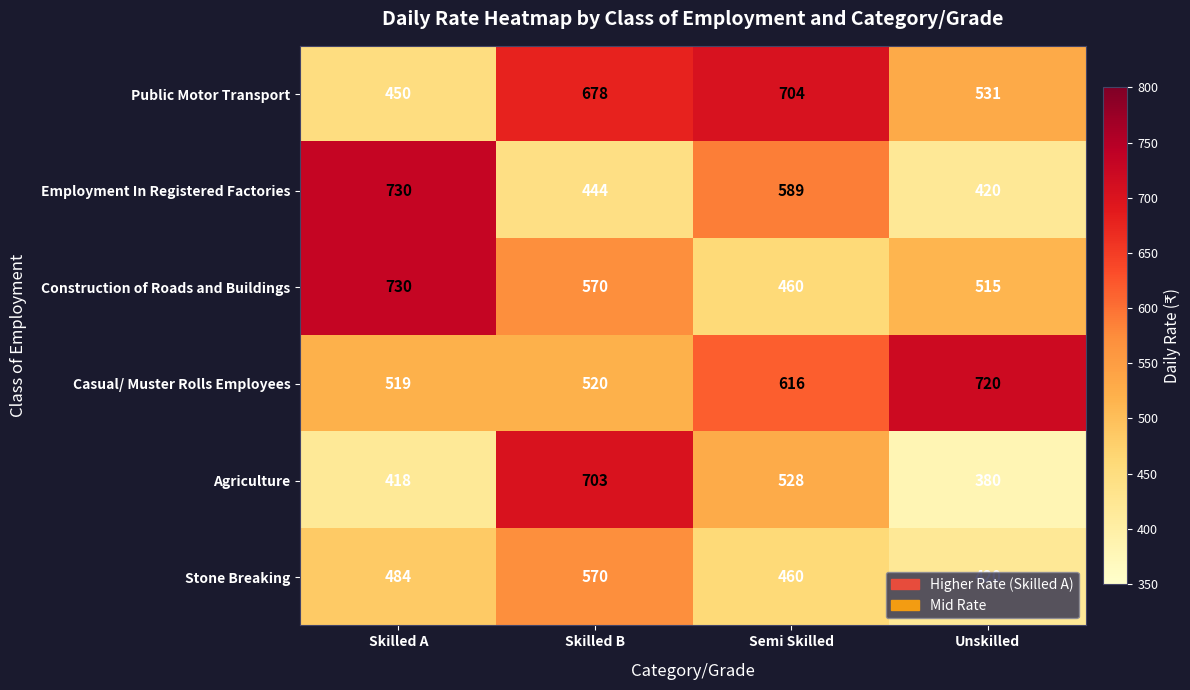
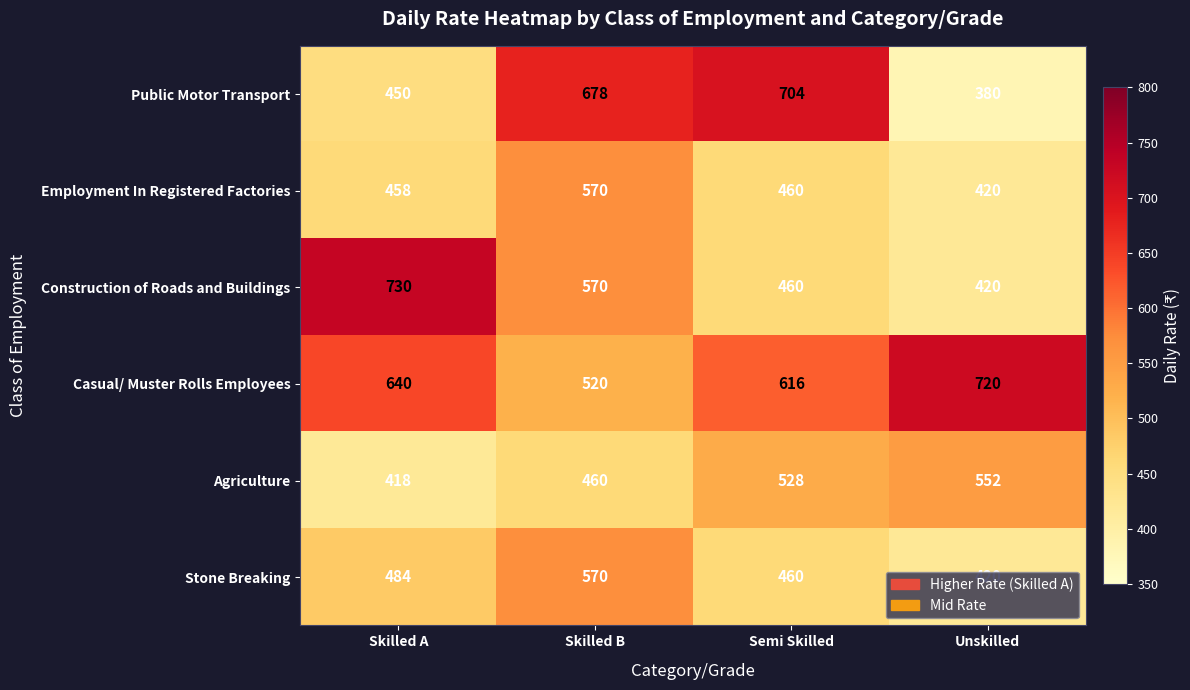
  {
    "Public Motor Transport": {
      "Skilled A": 450,
      "Skilled B": 678,
      "Semi Skilled": 704,
-     "Unskilled": 531
+     "Unskilled": 380
    },
    "Employment In Registered Factories": {
-     "Skilled A": 730,
-     "Skilled B": 444,
-     "Semi Skilled": 589,
+     "Skilled A": 458,
+     "Skilled B": 570,
+     "Semi Skilled": 460,
      "Unskilled": 420
    },
    "Construction of Roads and Buildings": {
      "Skilled A": 730,
      "Skilled B": 570,
      "Semi Skilled": 460,
-     "Unskilled": 515
+     "Unskilled": 420
    },
    "Casual/ Muster Rolls Employees": {
-     "Skilled A": 519,
+     "Skilled A": 640,
      "Skilled B": 520,
      "Semi Skilled": 616,
      "Unskilled": 720
    },
    "Agriculture": {
      "Skilled A": 418,
-     "Skilled B": 703,
+     "Skilled B": 460,
      "Semi Skilled": 528,
-     "Unskilled": 380
+     "Unskilled": 552
    },
    "Stone Breaking": {
      "Skilled A": 484,
      "Skilled B": 570,
      "Semi Skilled": 460
    }
  }
